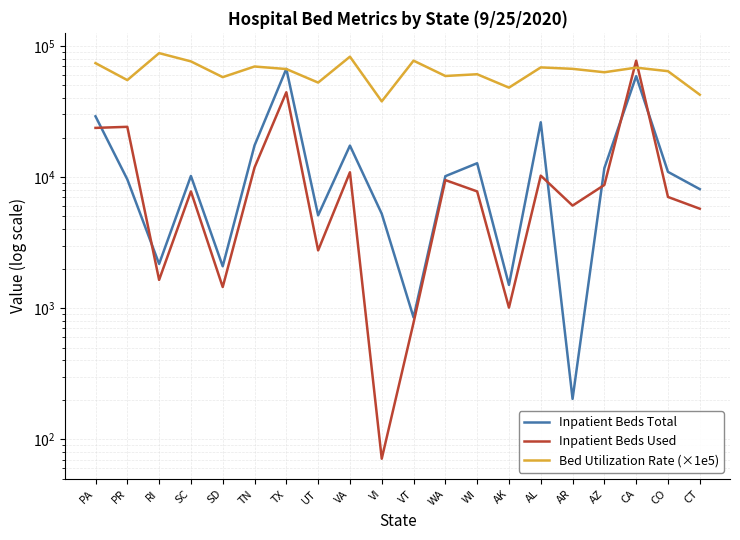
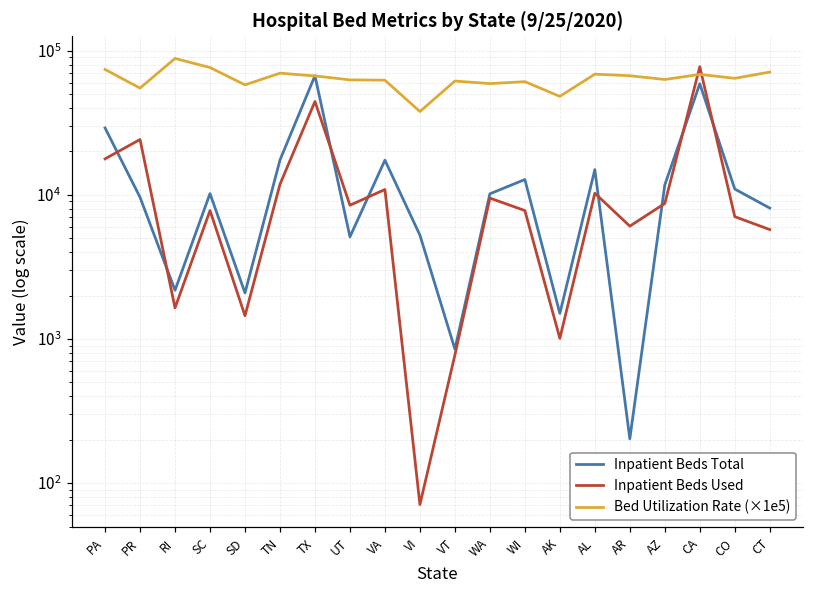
  {
    "Inpatient Beds Total": {
      "PA": 29000,
      "PR": 10000,
      "RI": 2200,
      "SC": 10000,
      "SD": 2100,
      "TN": 17000,
      "UT": 5100,
      "VA": 17000,
      "VI": 5200,
      "VT": 900,
      "WA": 10000,
      "WI": 13000,
      "AK": 1500,
-     "AL": 26000,
+     "AL": 15000,
      "AR": 200,
      "AZ": 12000,
      "CA": 60000,
      "CO": 11000,
      "CT": 8000
    },
    "Inpatient Beds Used": {
-     "PA": 24000,
+     "PA": 18000,
      "PR": 24000,
      "RI": 1600,
      "SC": 8000,
      "SD": 1400,
      "TN": 12000,
      "TX": 44000,
-     "UT": 2800,
+     "UT": 8000,
      "VA": 11000,
      "VI": 70,
      "VT": 800,
      "WA": 9000,
      "WI": 8000,
      "AK": 1000,
      "AL": 10000,
      "AR": 6000,
      "AZ": 9000,
      "CA": 80000,
      "CO": 7000,
      "CT": 6000
    },
    "Bed Utilization Rate (×1e5)": {
      "PA": 70000,
      "PR": 55000,
      "RI": 90000,
      "SC": 80000,
      "SD": 60000,
      "TN": 70000,
-     "UT": 53000,
-     "VA": 80000,
+     "UT": 60000,
+     "VA": 60000,
      "VI": 38000,
-     "VT": 80000,
+     "VT": 60000,
      "WA": 60000,
      "WI": 60000,
      "AK": 48000,
      "AL": 70000,
      "AR": 70000,
      "AZ": 60000,
      "CA": 70000,
      "CO": 60000,
-     "CT": 42000
+     "CT": 70000
    }
  }
